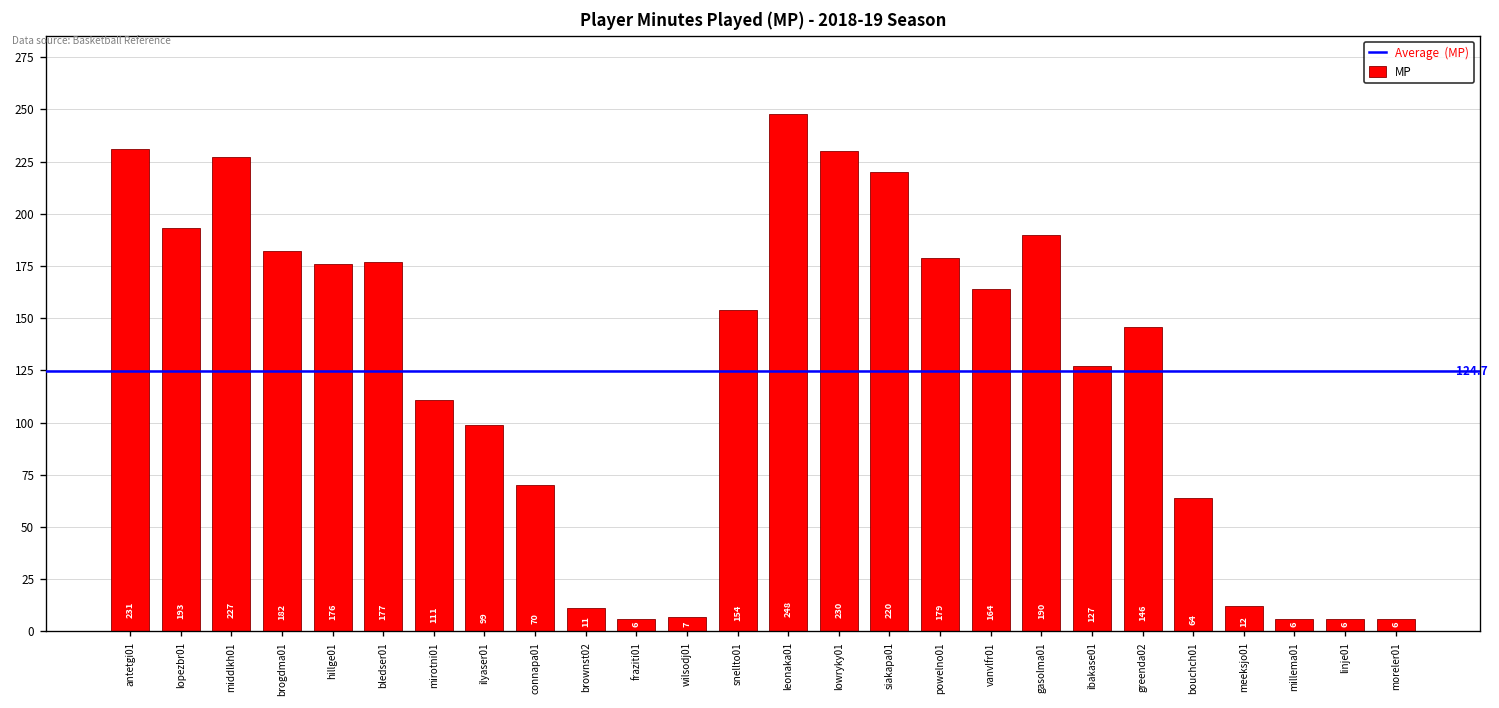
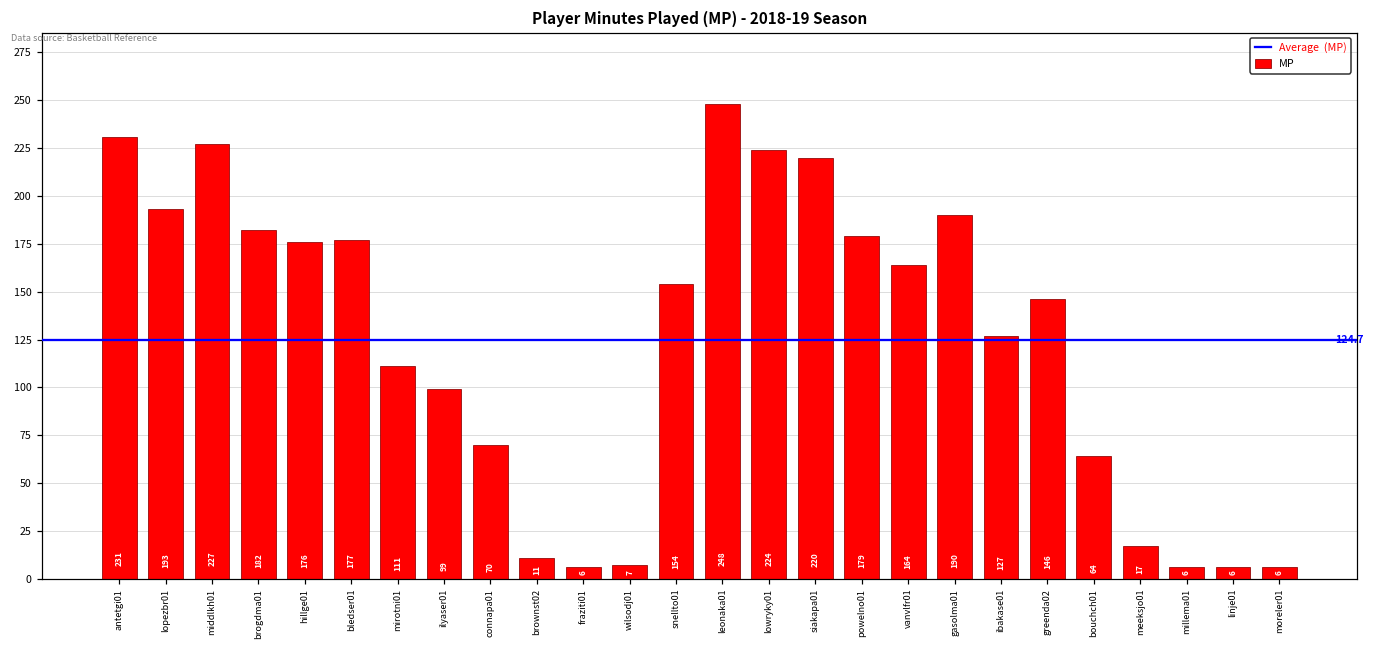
  {
    "antetgi01": 231,
    "lopezbr01": 193,
    "middlkh01": 227,
    "brogdma01": 182,
    "hillge01": 176,
    "bledser01": 177,
    "mirotni01": 111,
    "ilyaser01": 99,
    "connapa01": 70,
    "brownst02": 11,
    "fraziti01": 6,
    "wilsodj01": 7,
    "snellto01": 154,
    "leonaka01": 248,
-   "lowryky01": 230,
+   "lowryky01": 224,
    "siakapa01": 220,
    "powelno01": 179,
    "vanvlfr01": 164,
    "gasolma01": 190,
    "ibakase01": 127,
    "greenda02": 146,
    "bouchch01": 64,
-   "meeksjo01": 12,
+   "meeksjo01": 17,
    "millema01": 6,
    "linje01": 6,
    "moreler01": 6
  }
